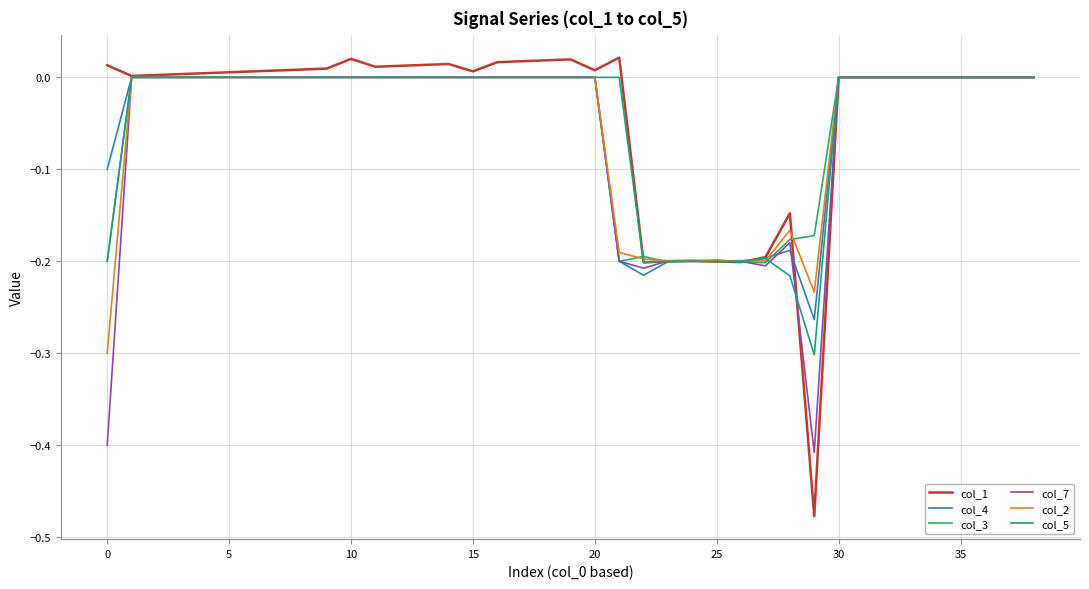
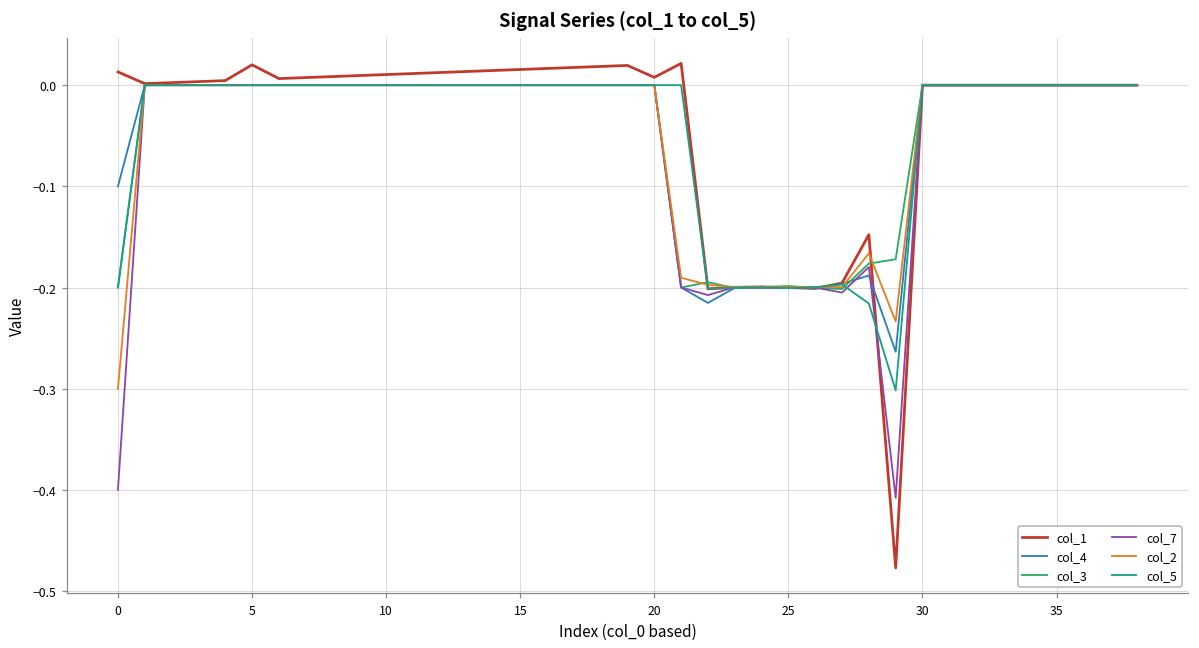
  {
    "col_1": {
      "0": 0.01,
-     "5": 0.01,
-     "10": 0.02,
-     "15": 0.01,
+     "5": 0.02,
+     "10": 0.01,
+     "15": 0.02,
      "20": 0.01
    },
    "col_4": {
      "0": -0.10
    },
    "col_7": {
      "0": -0.40
    },
    "col_2": {
      "0": -0.30
    }
  }
